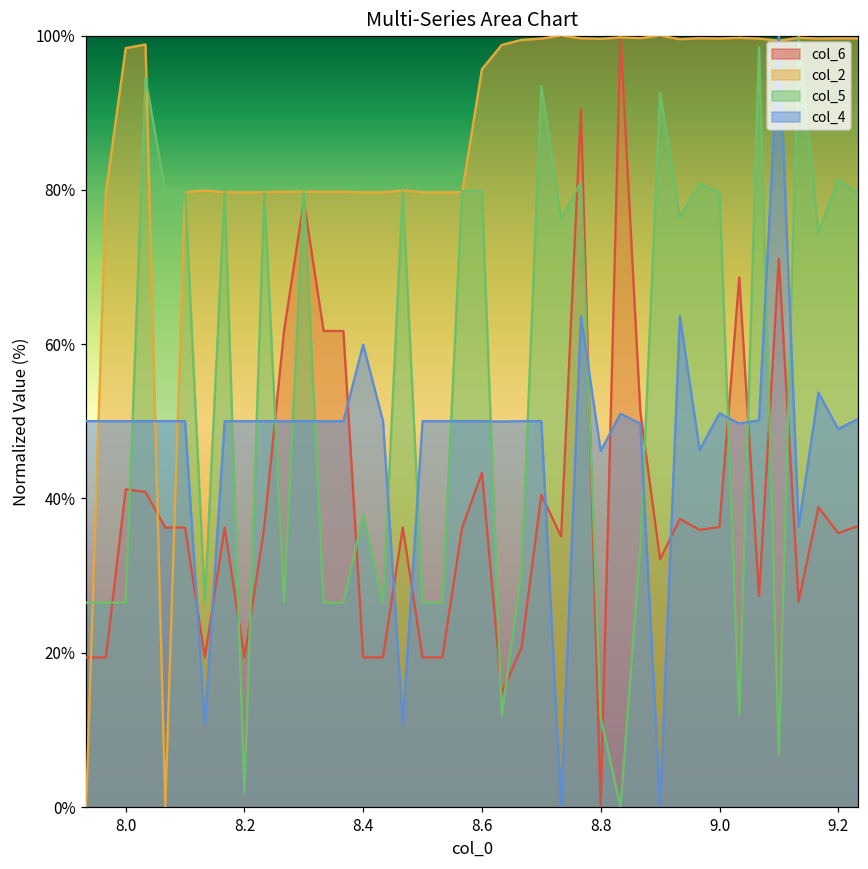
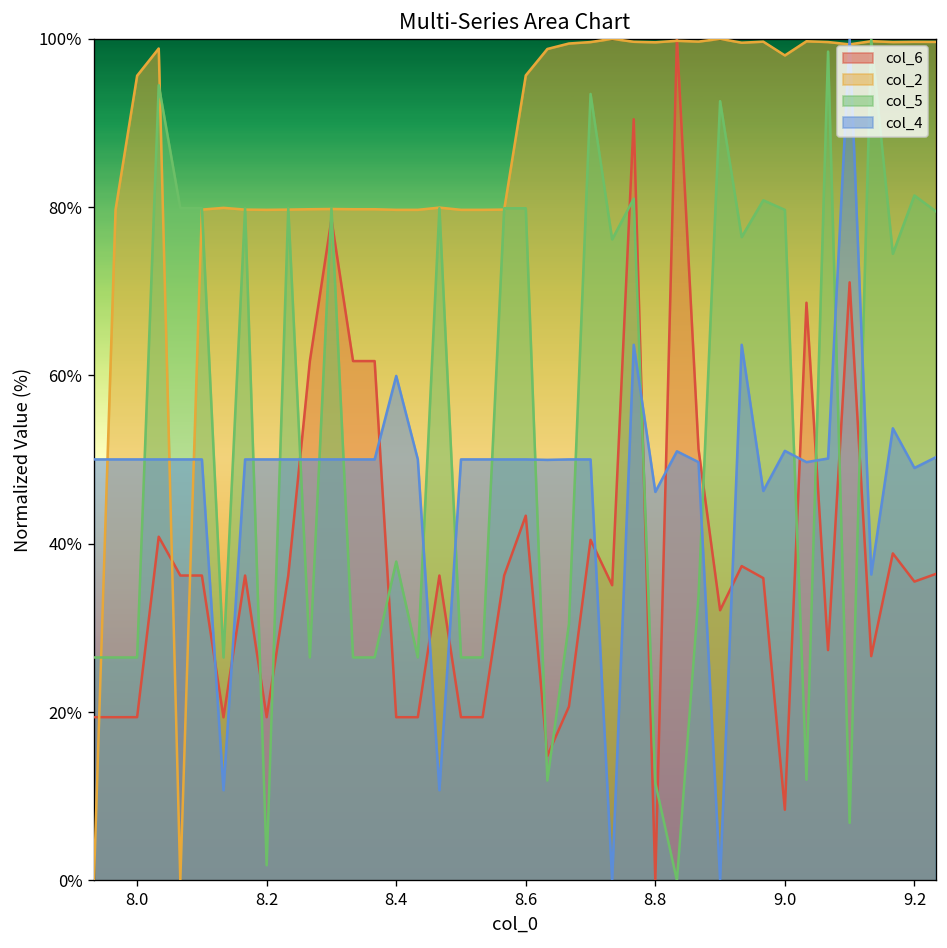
  {
    "col_6": {
-     "8.0": "41%",
+     "8.0": "19%",
      "8.2": "19%",
      "8.4": "19%",
      "8.6": "43%",
      "8.8": "0%",
-     "9.0": "36%",
+     "9.0": "8%",
      "9.2": "36%"
    },
    "col_2": {
-     "8.0": "98%",
+     "8.0": "96%",
      "8.2": "80%",
      "8.4": "80%",
      "8.6": "96%",
      "8.8": "100%",
-     "9.0": "100%",
+     "9.0": "98%",
      "9.2": "100%"
    },
    "col_5": {
      "8.0": "26%",
      "8.2": "2%",
      "8.4": "38%",
      "8.6": "80%",
      "8.8": "12%",
      "9.0": "80%",
      "9.2": "81%"
    },
    "col_4": {
      "8.0": "50%",
      "8.2": "50%",
      "8.4": "60%",
      "8.6": "50%",
      "8.8": "46%",
      "9.0": "51%",
      "9.2": "49%"
    }
  }
